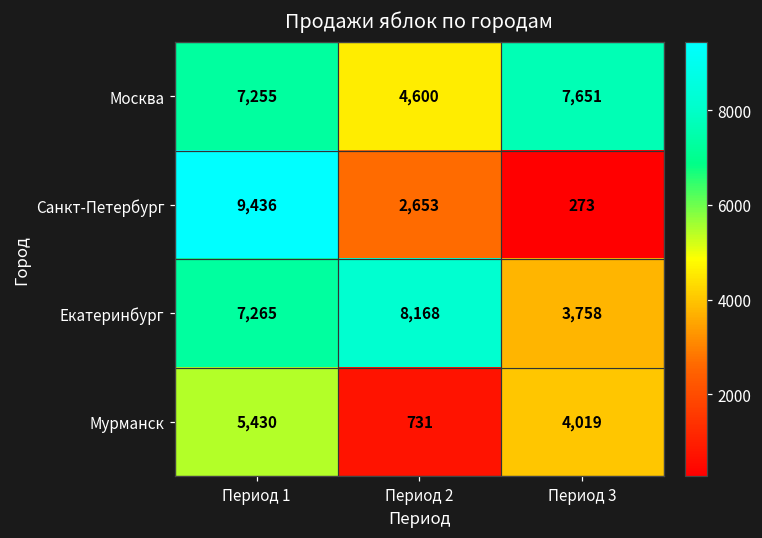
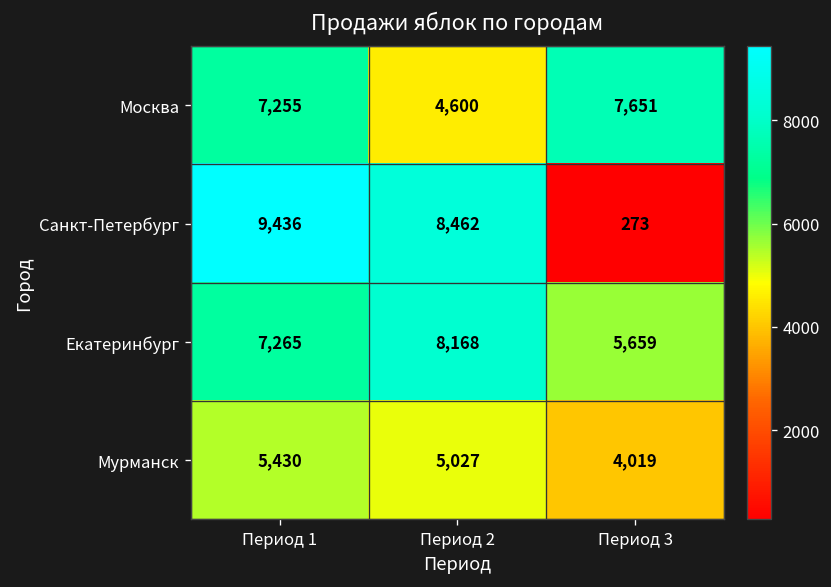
  {
    "Москва": {
      "Период 1": "7,255",
      "Период 2": "4,600",
      "Период 3": "7,651"
    },
    "Санкт-Петербург": {
      "Период 1": "9,436",
-     "Период 2": "2,653",
+     "Период 2": "8,462",
      "Период 3": "273"
    },
    "Екатеринбург": {
      "Период 1": "7,265",
      "Период 2": "8,168",
-     "Период 3": "3,758"
+     "Период 3": "5,659"
    },
    "Мурманск": {
      "Период 1": "5,430",
-     "Период 2": "731",
+     "Период 2": "5,027",
      "Период 3": "4,019"
    }
  }
